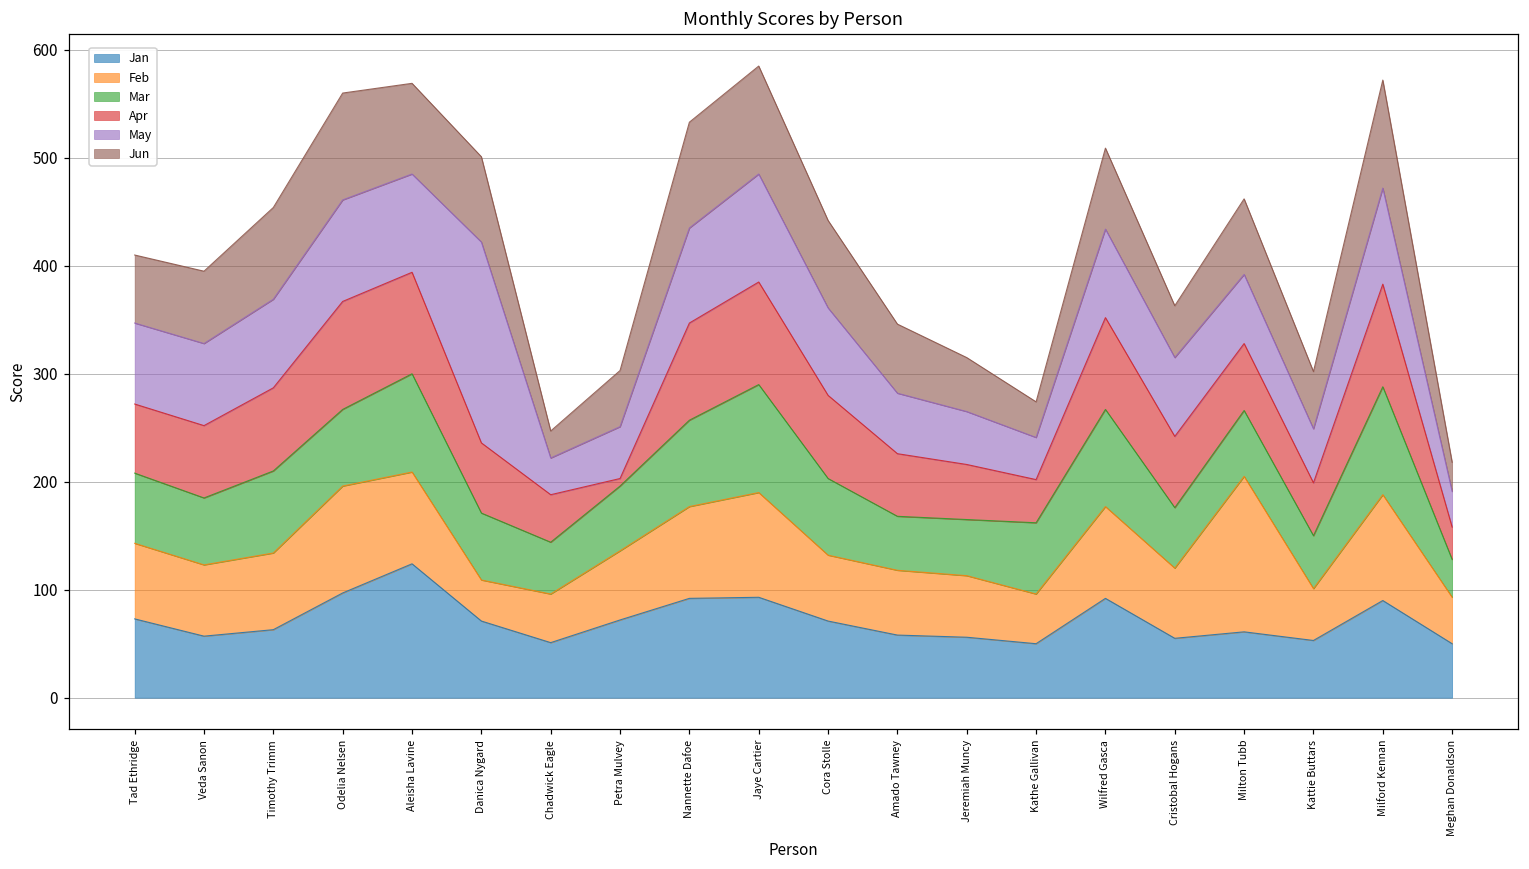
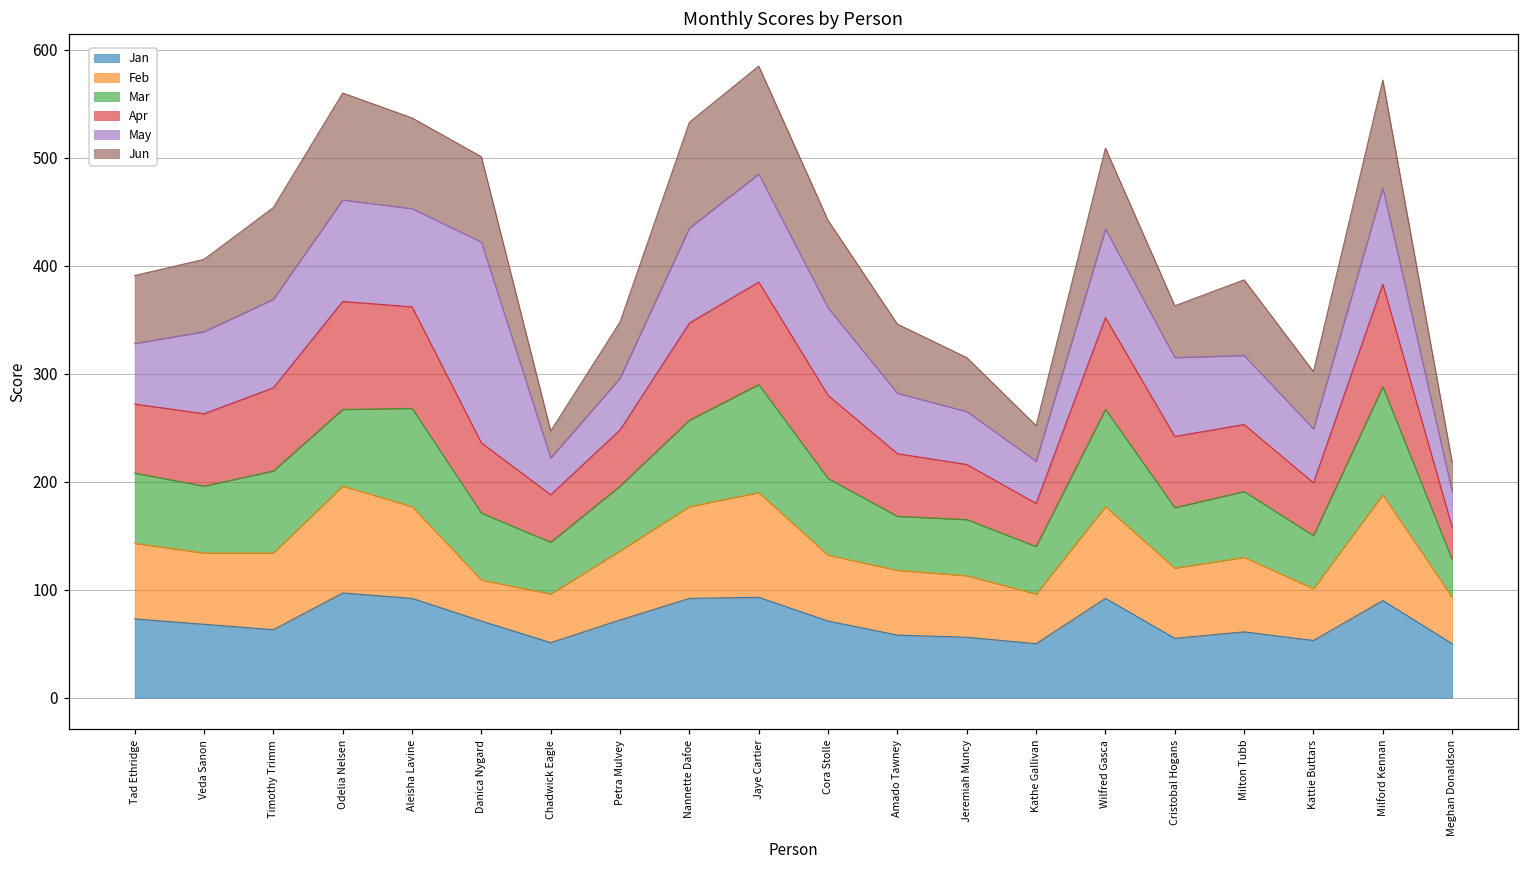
  {
    "Jan": {
      "Tad Ethridge": 70,
-     "Veda Sanon": 60,
+     "Veda Sanon": 70,
      "Timothy Trimm": 60,
      "Odelia Nelsen": 100,
-     "Aleisha Lavine": 120,
+     "Aleisha Lavine": 90,
      "Danica Nygard": 70,
      "Chadwick Eagle": 50,
      "Petra Mulvey": 70,
      "Nannette Dafoe": 90,
      "Jaye Cartier": 90,
      "Cora Stolle": 70,
      "Amado Tawney": 60,
      "Jeremiah Muncy": 60,
      "Kathe Gallivan": 50,
      "Wilfred Gasca": 90,
      "Cristobal Hogans": 60,
      "Milton Tubb": 60,
      "Kattie Buttars": 50,
      "Milford Kennan": 90,
      "Meghan Donaldson": 50
    },
    "Feb": {
      "Tad Ethridge": 70,
      "Veda Sanon": 70,
      "Timothy Trimm": 70,
      "Odelia Nelsen": 100,
      "Aleisha Lavine": 90,
      "Danica Nygard": 40,
      "Chadwick Eagle": 50,
      "Petra Mulvey": 60,
      "Nannette Dafoe": 90,
      "Jaye Cartier": 100,
      "Cora Stolle": 60,
      "Amado Tawney": 60,
      "Jeremiah Muncy": 60,
      "Kathe Gallivan": 50,
      "Wilfred Gasca": 90,
      "Cristobal Hogans": 70,
-     "Milton Tubb": 140,
+     "Milton Tubb": 70,
      "Kattie Buttars": 50,
      "Milford Kennan": 100,
      "Meghan Donaldson": 40
    },
    "Mar": {
      "Tad Ethridge": 70,
      "Veda Sanon": 60,
      "Timothy Trimm": 80,
      "Odelia Nelsen": 70,
      "Aleisha Lavine": 90,
      "Danica Nygard": 60,
      "Chadwick Eagle": 50,
      "Petra Mulvey": 60,
      "Nannette Dafoe": 80,
      "Jaye Cartier": 100,
      "Cora Stolle": 70,
      "Amado Tawney": 50,
      "Jeremiah Muncy": 50,
-     "Kathe Gallivan": 70,
+     "Kathe Gallivan": 40,
      "Wilfred Gasca": 90,
      "Cristobal Hogans": 60,
      "Milton Tubb": 60,
      "Kattie Buttars": 50,
      "Milford Kennan": 100,
      "Meghan Donaldson": 40
    },
    "Apr": {
      "Tad Ethridge": 60,
      "Veda Sanon": 70,
      "Timothy Trimm": 80,
      "Odelia Nelsen": 100,
      "Aleisha Lavine": 90,
      "Danica Nygard": 70,
      "Chadwick Eagle": 40,
-     "Petra Mulvey": 10,
+     "Petra Mulvey": 50,
      "Nannette Dafoe": 90,
      "Jaye Cartier": 100,
      "Cora Stolle": 80,
      "Amado Tawney": 60,
      "Jeremiah Muncy": 50,
      "Kathe Gallivan": 40,
      "Wilfred Gasca": 90,
      "Cristobal Hogans": 70,
      "Milton Tubb": 60,
      "Kattie Buttars": 50,
      "Milford Kennan": 100,
      "Meghan Donaldson": 30
    },
    "May": {
-     "Tad Ethridge": 80,
+     "Tad Ethridge": 60,
      "Veda Sanon": 80,
      "Timothy Trimm": 80,
      "Odelia Nelsen": 90,
      "Aleisha Lavine": 90,
      "Danica Nygard": 190,
      "Chadwick Eagle": 30,
      "Petra Mulvey": 50,
      "Nannette Dafoe": 90,
      "Jaye Cartier": 100,
      "Cora Stolle": 80,
      "Amado Tawney": 60,
      "Jeremiah Muncy": 50,
      "Kathe Gallivan": 40,
      "Wilfred Gasca": 80,
      "Cristobal Hogans": 70,
      "Milton Tubb": 60,
      "Kattie Buttars": 50,
      "Milford Kennan": 90,
      "Meghan Donaldson": 30
    },
    "Jun": {
      "Tad Ethridge": 60,
      "Veda Sanon": 70,
      "Timothy Trimm": 90,
      "Odelia Nelsen": 100,
      "Aleisha Lavine": 80,
      "Danica Nygard": 80,
      "Chadwick Eagle": 30,
      "Petra Mulvey": 50,
      "Nannette Dafoe": 100,
      "Jaye Cartier": 100,
      "Cora Stolle": 80,
      "Amado Tawney": 60,
      "Jeremiah Muncy": 50,
      "Kathe Gallivan": 30,
      "Wilfred Gasca": 80,
      "Cristobal Hogans": 50,
      "Milton Tubb": 70,
      "Kattie Buttars": 50,
      "Milford Kennan": 100,
      "Meghan Donaldson": 30
    }
  }
